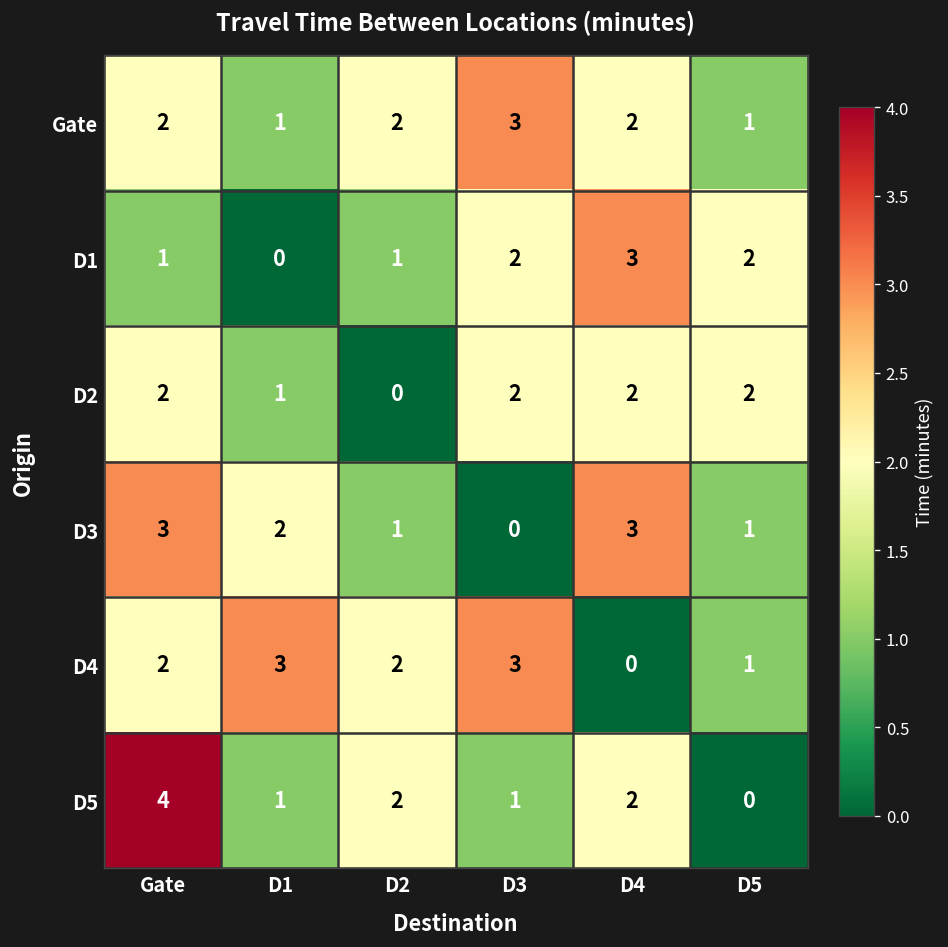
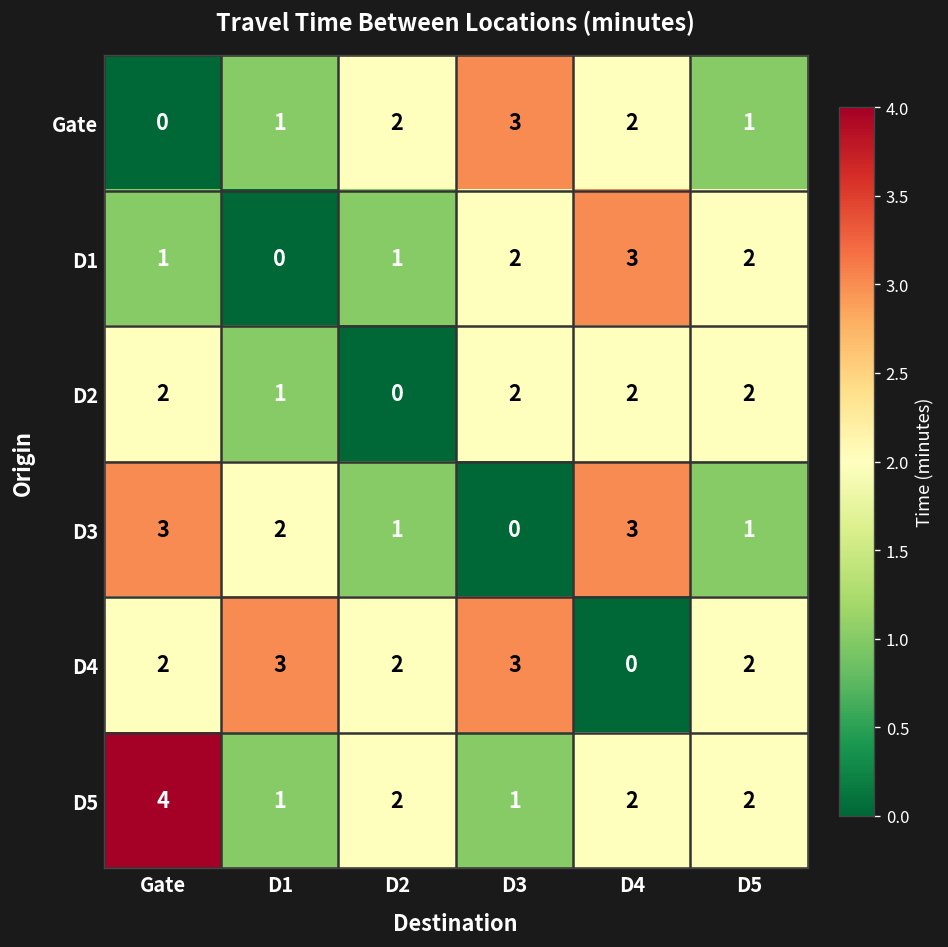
  {
    "Gate": {
-     "Gate": 2,
+     "Gate": 0,
      "D1": 1,
      "D2": 2,
      "D3": 3,
      "D4": 2,
      "D5": 1
    },
    "D1": {
      "Gate": 1,
      "D1": 0,
      "D2": 1,
      "D3": 2,
      "D4": 3,
      "D5": 2
    },
    "D2": {
      "Gate": 2,
      "D1": 1,
      "D2": 0,
      "D3": 2,
      "D4": 2,
      "D5": 2
    },
    "D3": {
      "Gate": 3,
      "D1": 2,
      "D2": 1,
      "D3": 0,
      "D4": 3,
      "D5": 1
    },
    "D4": {
      "Gate": 2,
      "D1": 3,
      "D2": 2,
      "D3": 3,
      "D4": 0,
-     "D5": 1
+     "D5": 2
    },
    "D5": {
      "Gate": 4,
      "D1": 1,
      "D2": 2,
      "D3": 1,
      "D4": 2,
-     "D5": 0
+     "D5": 2
    }
  }
